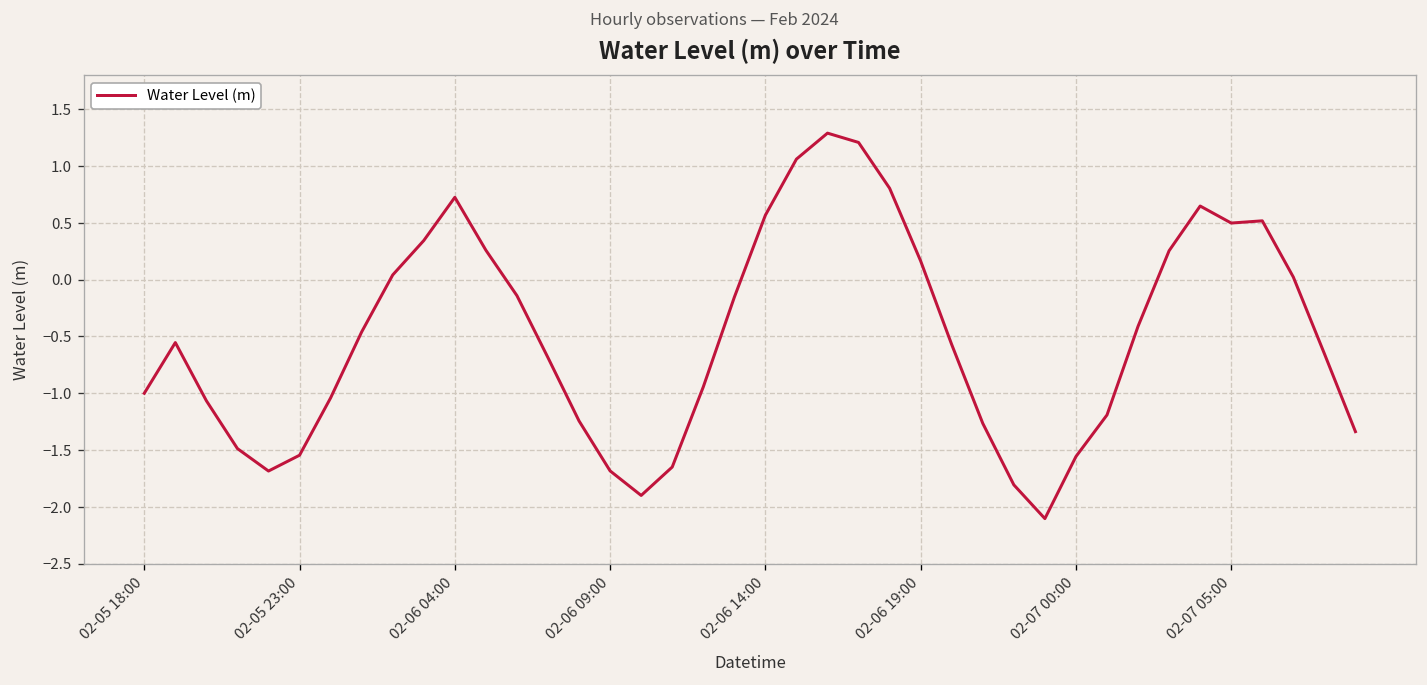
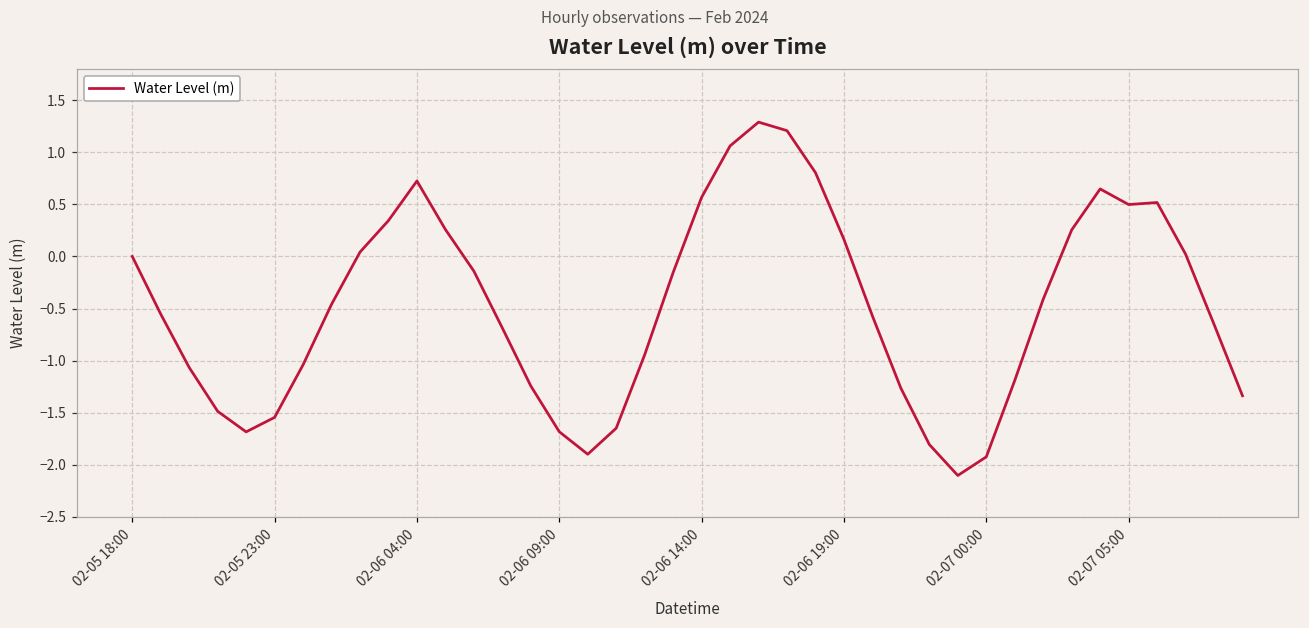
  {
-   "02-05 18:00": -1,
+   "02-05 18:00": 0,
    "02-05 23:00": -1.5,
    "02-06 04:00": 0.7,
    "02-06 09:00": -1.7,
    "02-06 14:00": 0.6,
    "02-06 19:00": 0.2,
-   "02-07 00:00": -1.6,
+   "02-07 00:00": -1.9,
    "02-07 05:00": 0.5
  }
